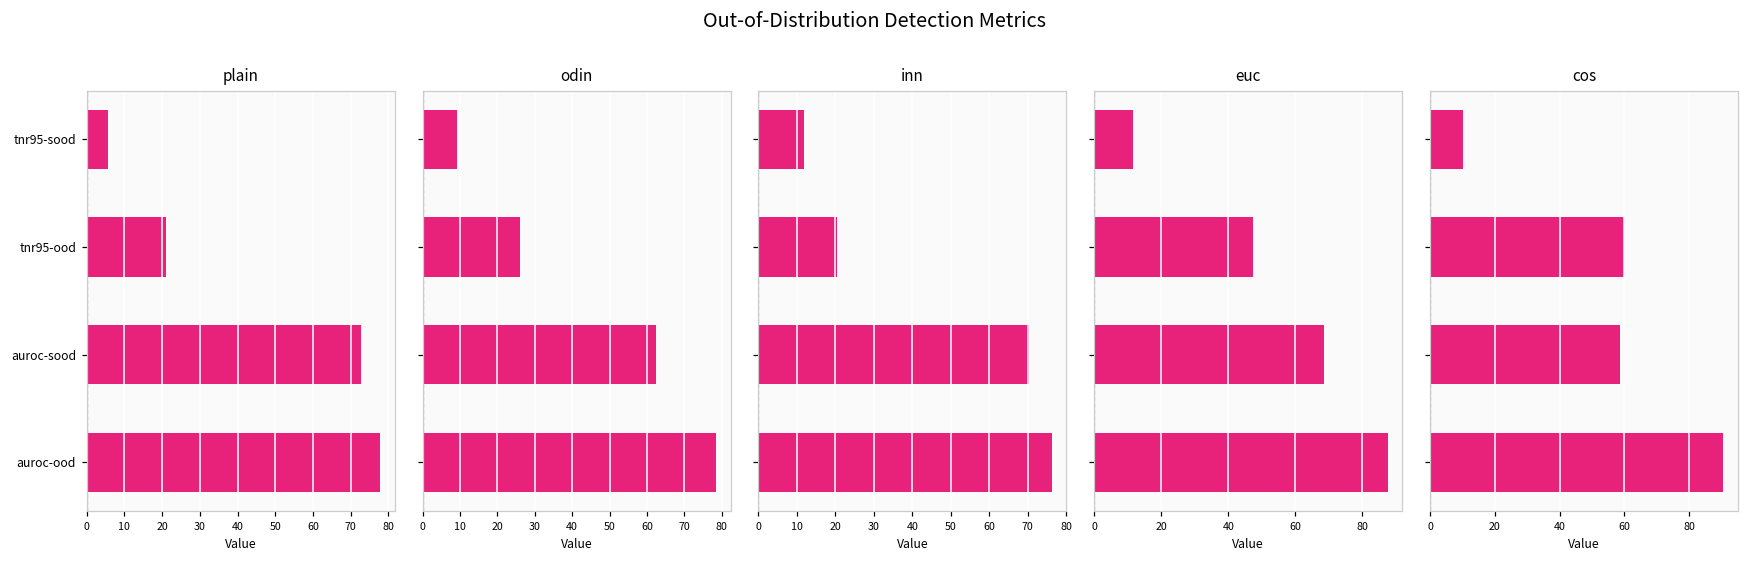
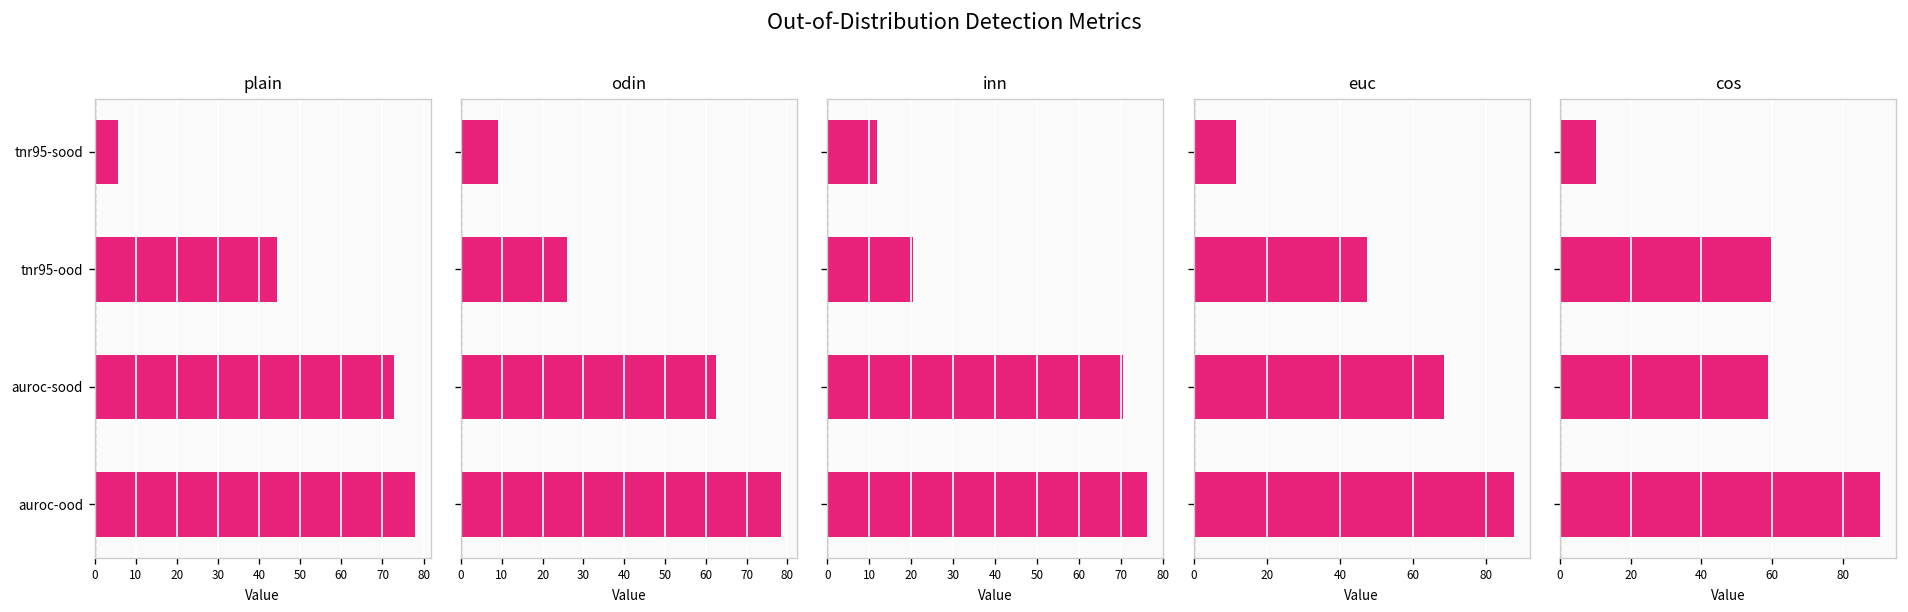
  {
    "plain": {
      "tnr95-sood": 6,
-     "tnr95-ood": 21,
+     "tnr95-ood": 44,
      "auroc-sood": 73,
      "auroc-ood": 78
    }
  }
